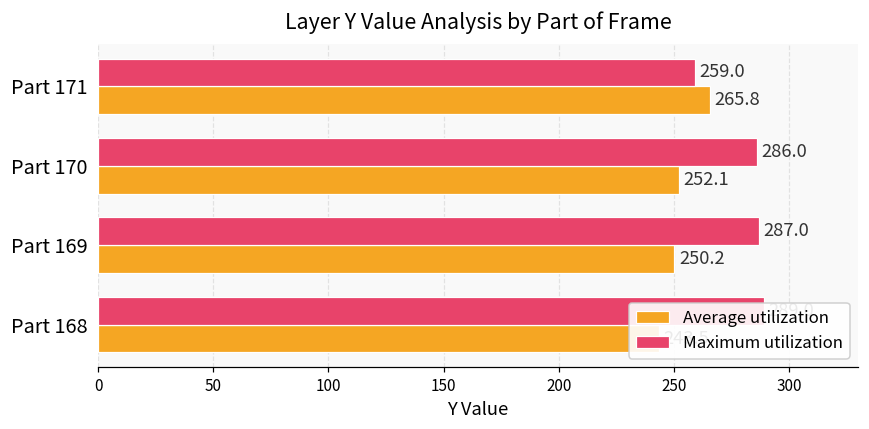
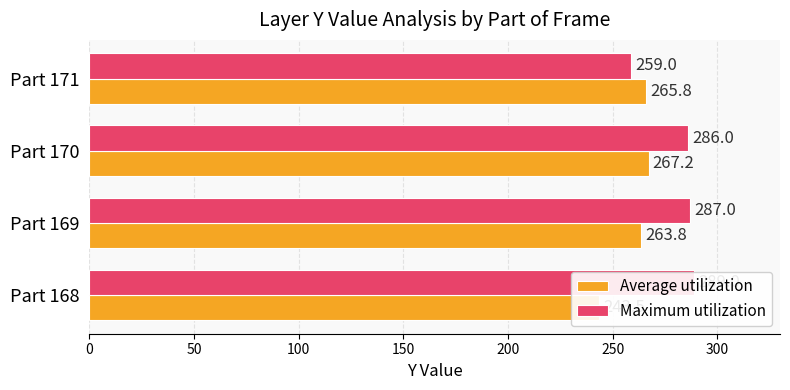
  {
    "Average utilization": {
      "Part 171": 265.8,
-     "Part 170": 252.1,
-     "Part 169": 250.2
+     "Part 170": 267.2,
+     "Part 169": 263.8
    },
    "Maximum utilization": {
      "Part 171": 259.0,
      "Part 170": 286.0,
      "Part 169": 287.0
    }
  }
